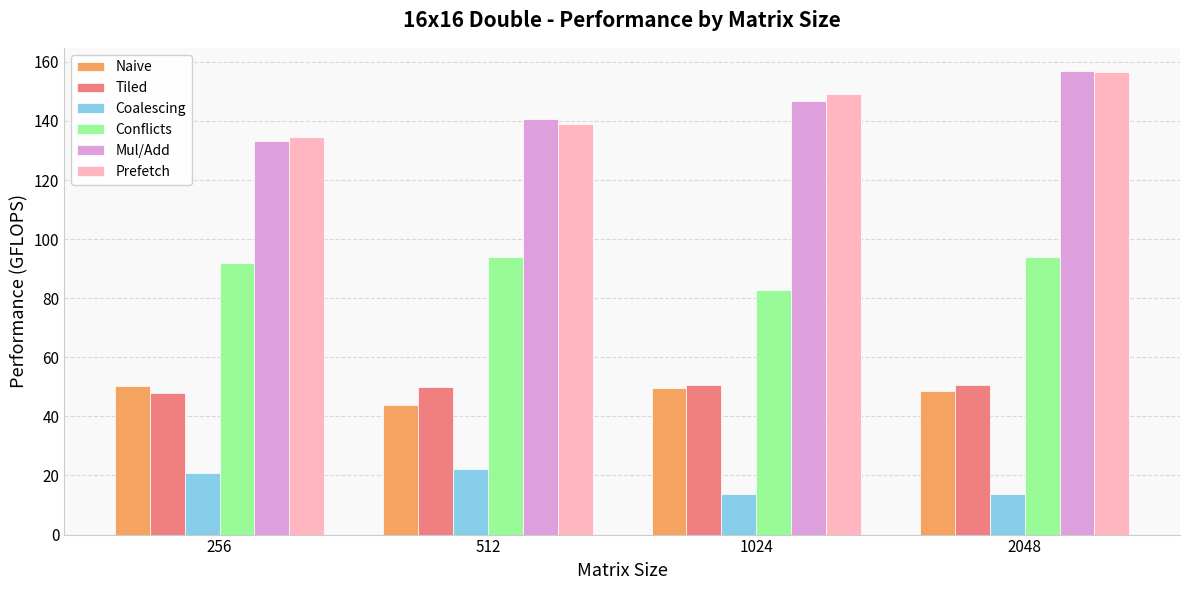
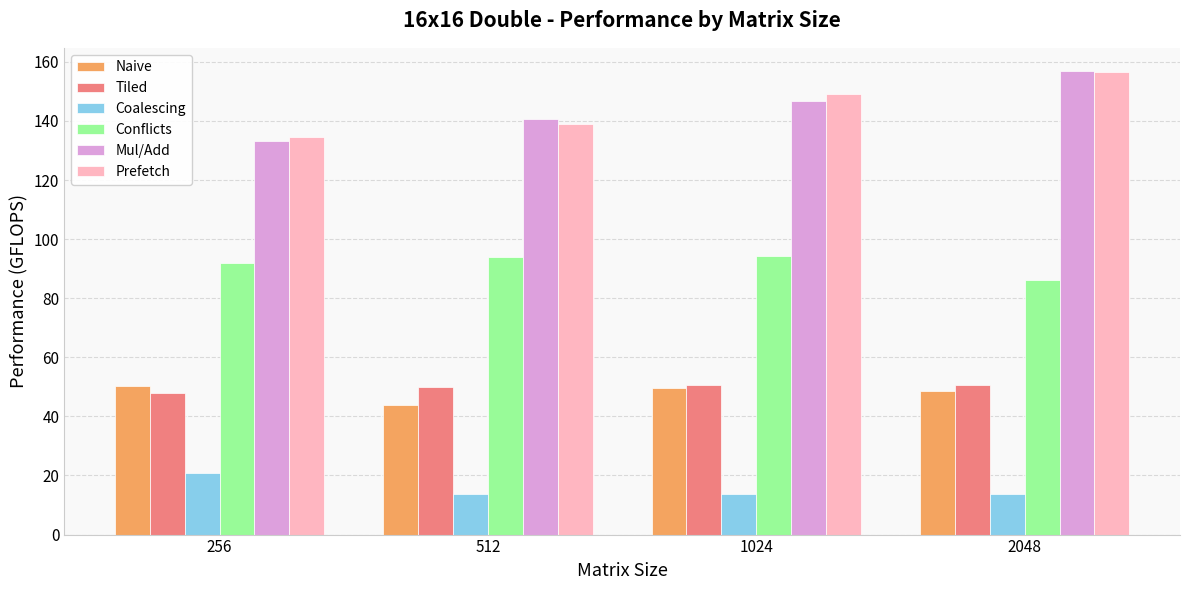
  {
    "Coalescing": {
      "256": 21,
-     "512": 22,
+     "512": 14,
      "1024": 14,
      "2048": 14
    },
    "Conflicts": {
      "256": 92,
      "512": 94,
-     "1024": 83,
-     "2048": 94
+     "1024": 94,
+     "2048": 86
    }
  }
